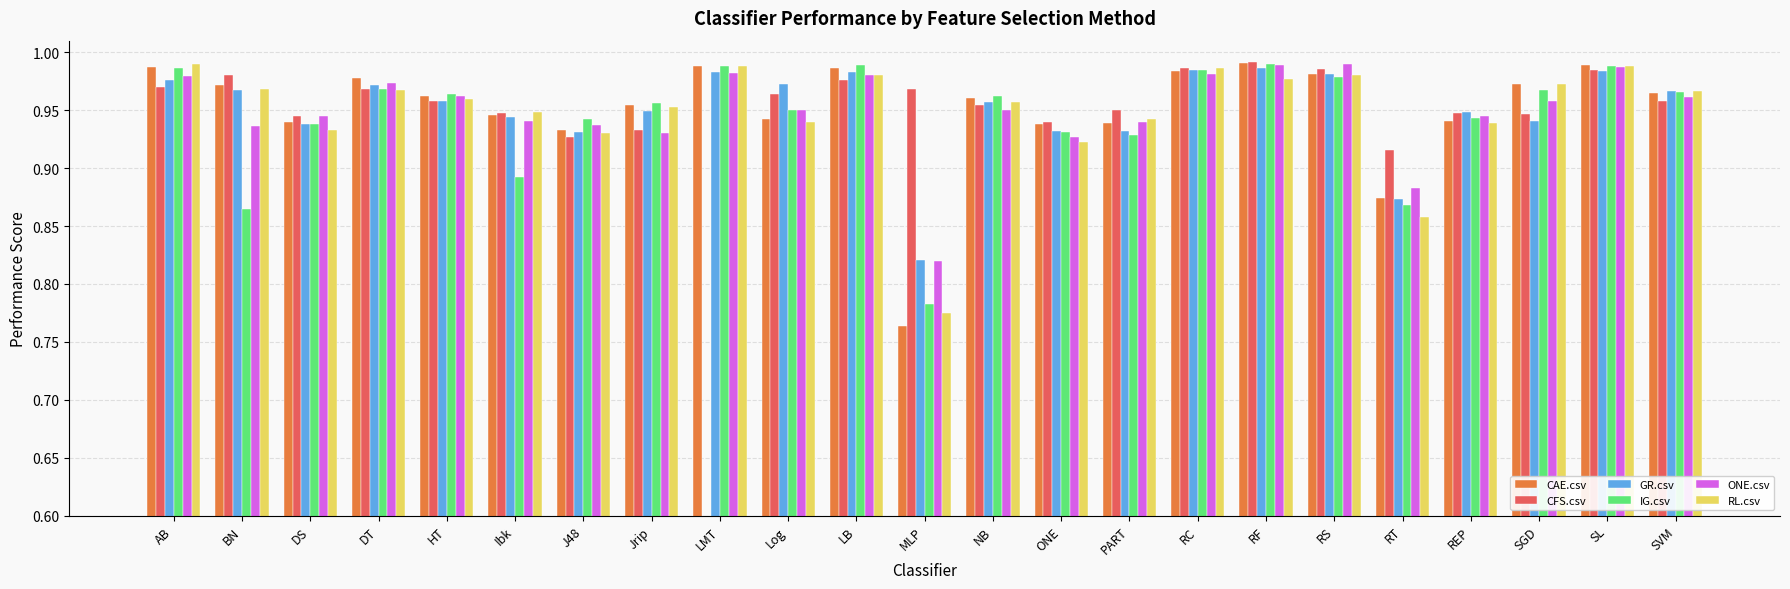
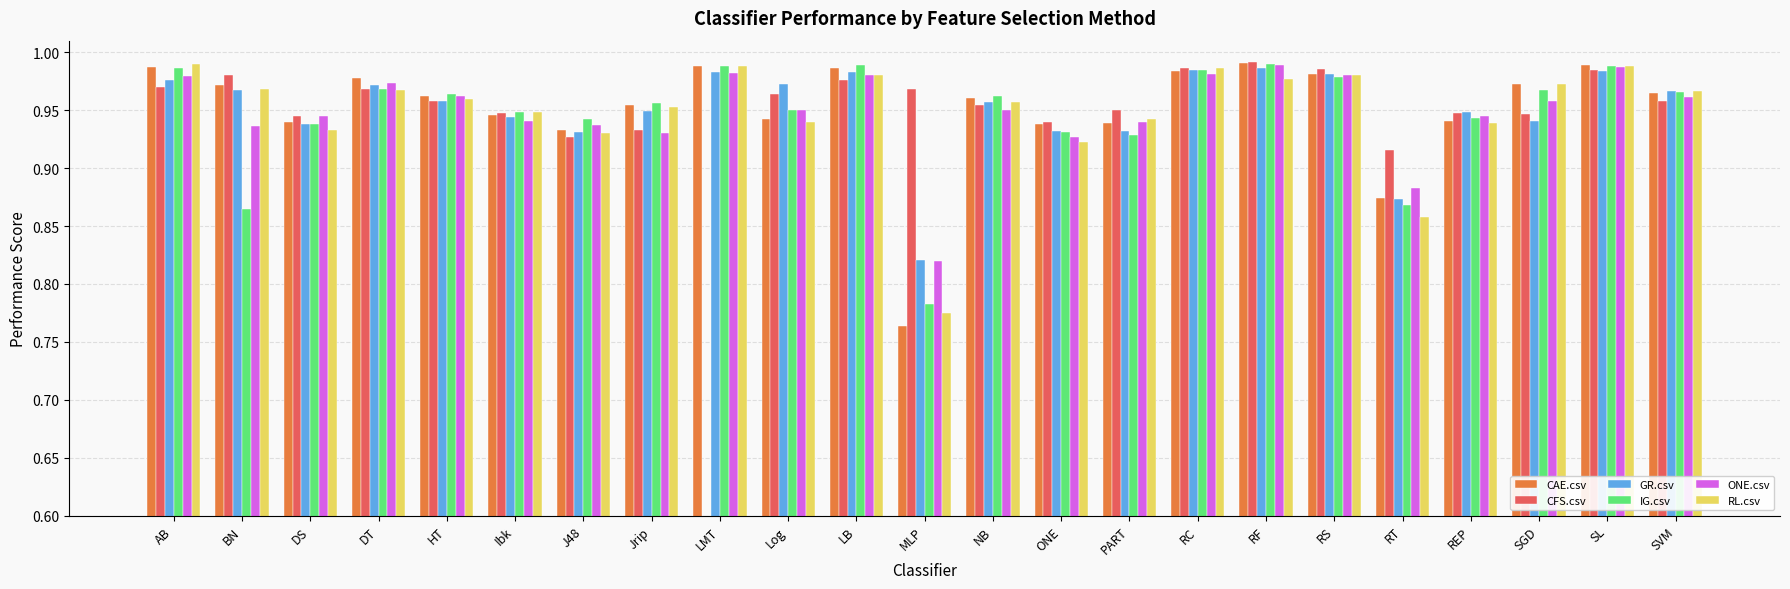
  {
    "GR.csv": {
      "AB": 0.976,
      "BN": 0.967,
      "DS": 0.938,
      "DT": 0.971,
      "HT": 0.958,
      "Ibk": 0.944,
      "J48": 0.931,
      "Jrip": 0.949,
      "LMT": 0.983,
      "Log": 0.973,
      "LB": 0.983,
      "MLP": 0.821,
      "NB": 0.957,
      "ONE": 0.932,
      "PART": 0.932,
      "RC": 0.985,
      "RF": 0.986,
      "RS": 0.981,
      "RT": 0.873,
      "REP": 0.949,
      "SGD": 0.941,
      "SL": 0.984,
      "SVM": 0.967
    },
    "IG.csv": {
      "AB": 0.986,
      "BN": 0.865,
      "DS": 0.938,
      "DT": 0.968,
      "HT": 0.964,
-     "Ibk": 0.892,
+     "Ibk": 0.948,
      "J48": 0.943,
      "Jrip": 0.956,
      "LMT": 0.988,
      "Log": 0.950,
      "LB": 0.989,
      "MLP": 0.782,
      "NB": 0.962,
      "ONE": 0.931,
      "PART": 0.928,
      "RC": 0.985,
      "RF": 0.990,
      "RS": 0.979,
      "RT": 0.868,
      "REP": 0.943,
      "SGD": 0.968,
      "SL": 0.988,
      "SVM": 0.966
    },
    "ONE.csv": {
      "AB": 0.979,
      "BN": 0.936,
      "DS": 0.945,
      "DT": 0.974,
      "HT": 0.963,
      "Ibk": 0.941,
      "J48": 0.938,
      "Jrip": 0.930,
      "LMT": 0.982,
      "Log": 0.950,
      "LB": 0.980,
      "MLP": 0.820,
      "NB": 0.950,
      "ONE": 0.927,
      "PART": 0.940,
      "RC": 0.981,
      "RF": 0.989,
-     "RS": 0.990,
+     "RS": 0.981,
      "RT": 0.883,
      "REP": 0.945,
      "SGD": 0.958,
      "SL": 0.987,
      "SVM": 0.962
    },
    "RL.csv": {
      "AB": 0.990,
      "BN": 0.968,
      "DS": 0.933,
      "DT": 0.967,
      "HT": 0.959,
      "Ibk": 0.948,
      "J48": 0.931,
      "Jrip": 0.953,
      "LMT": 0.988,
      "Log": 0.940,
      "LB": 0.981,
      "MLP": 0.775,
      "NB": 0.957,
      "ONE": 0.923,
      "PART": 0.943,
      "RC": 0.986,
      "RF": 0.977,
      "RS": 0.980,
      "RT": 0.858,
      "REP": 0.939,
      "SGD": 0.973,
      "SL": 0.988,
      "SVM": 0.967
    }
  }
